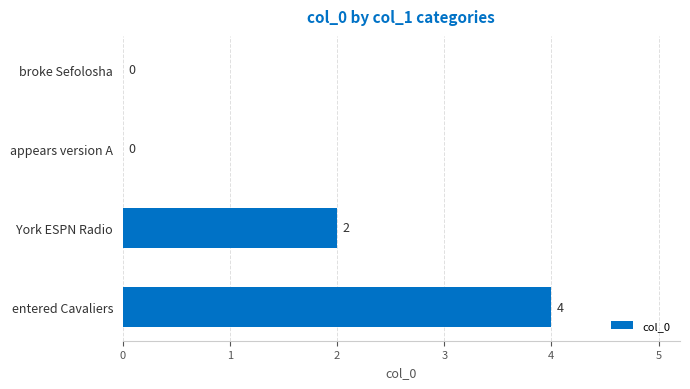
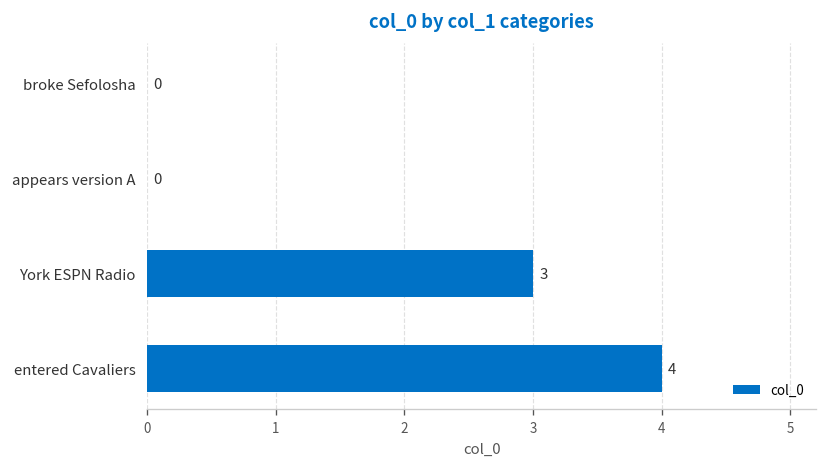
  {
    "broke Sefolosha": 0,
    "appears version A": 0,
-   "York ESPN Radio": 2,
+   "York ESPN Radio": 3,
    "entered Cavaliers": 4
  }
